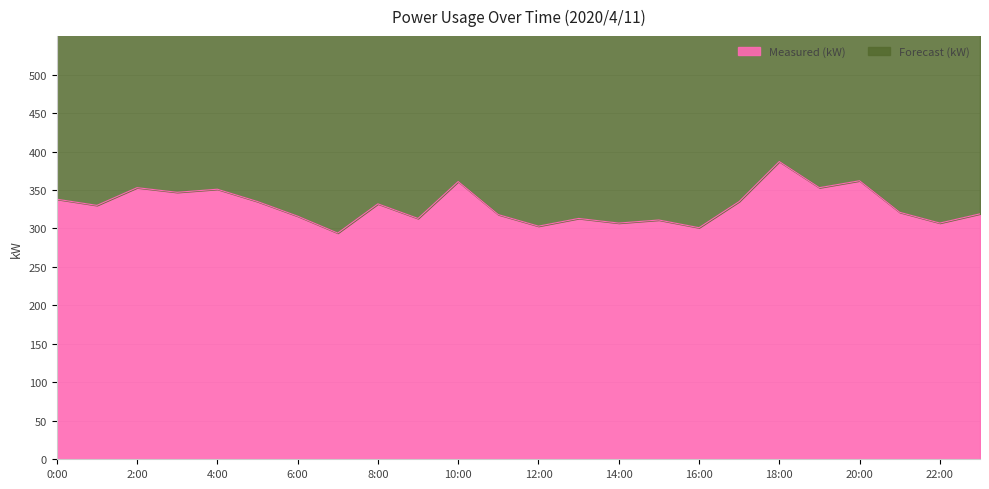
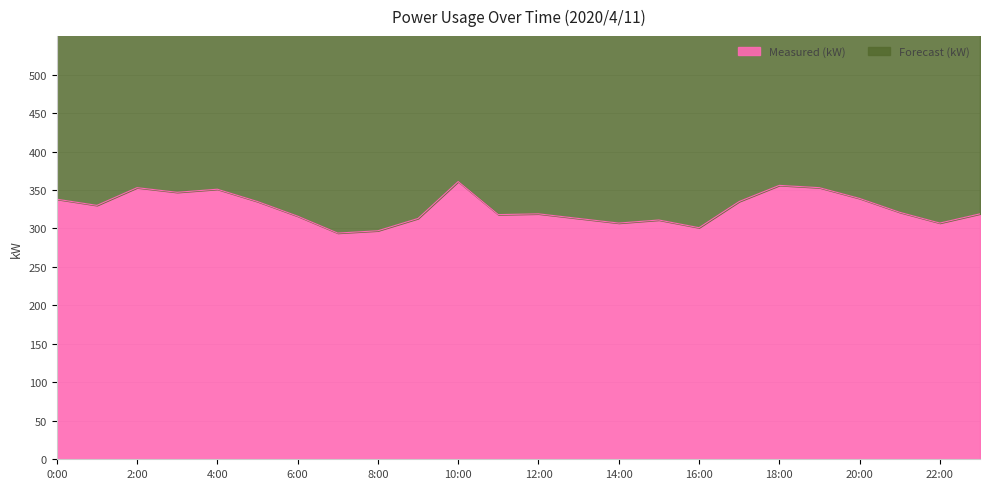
  {
    "Measured (kW)": {
      "0:00": 340,
      "2:00": 350,
      "4:00": 350,
      "6:00": 320,
-     "8:00": 330,
+     "8:00": 300,
      "10:00": 360,
-     "12:00": 300,
+     "12:00": 320,
      "14:00": 310,
      "16:00": 300,
-     "18:00": 390,
-     "20:00": 360,
+     "18:00": 360,
+     "20:00": 340,
      "22:00": 310
    }
  }
